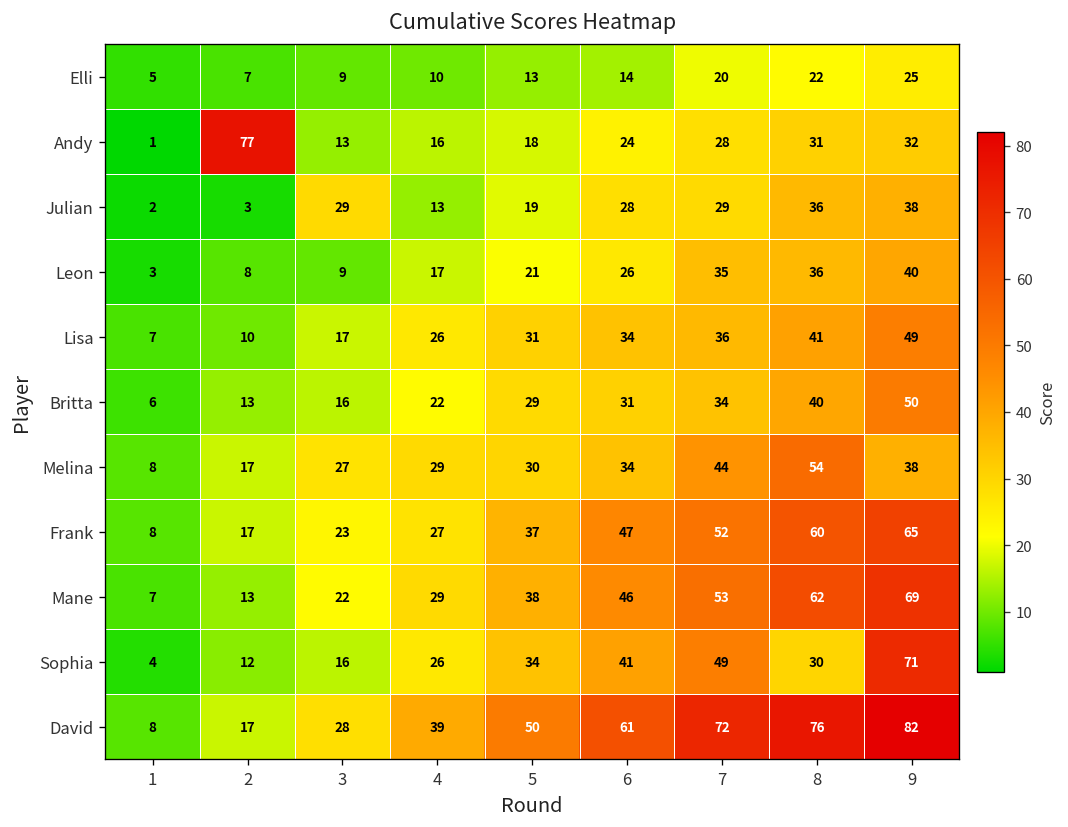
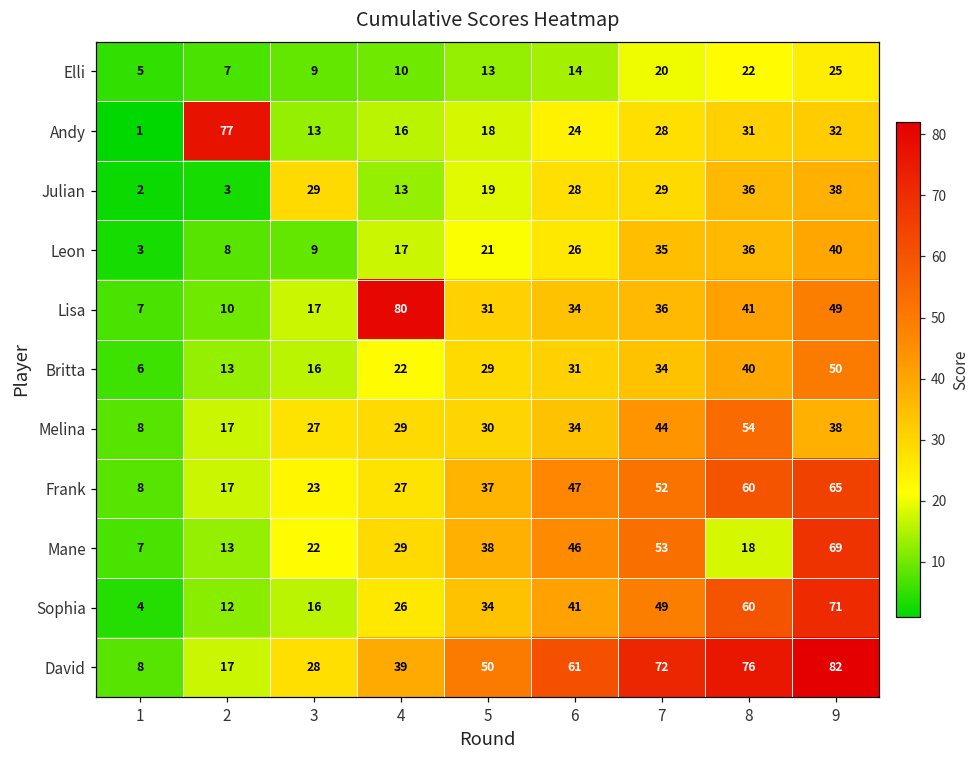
  {
    "Elli": {
      "1": 5,
      "2": 7,
      "3": 9,
      "4": 10,
      "5": 13,
      "6": 14,
      "7": 20,
      "8": 22,
      "9": 25
    },
    "Andy": {
      "1": 1,
      "2": 77,
      "3": 13,
      "4": 16,
      "5": 18,
      "6": 24,
      "7": 28,
      "8": 31,
      "9": 32
    },
    "Julian": {
      "1": 2,
      "2": 3,
      "3": 29,
      "4": 13,
      "5": 19,
      "6": 28,
      "7": 29,
      "8": 36,
      "9": 38
    },
    "Leon": {
      "1": 3,
      "2": 8,
      "3": 9,
      "4": 17,
      "5": 21,
      "6": 26,
      "7": 35,
      "8": 36,
      "9": 40
    },
    "Lisa": {
      "1": 7,
      "2": 10,
      "3": 17,
-     "4": 26,
+     "4": 80,
      "5": 31,
      "6": 34,
      "7": 36,
      "8": 41,
      "9": 49
    },
    "Britta": {
      "1": 6,
      "2": 13,
      "3": 16,
      "4": 22,
      "5": 29,
      "6": 31,
      "7": 34,
      "8": 40,
      "9": 50
    },
    "Melina": {
      "1": 8,
      "2": 17,
      "3": 27,
      "4": 29,
      "5": 30,
      "6": 34,
      "7": 44,
      "8": 54,
      "9": 38
    },
    "Frank": {
      "1": 8,
      "2": 17,
      "3": 23,
      "4": 27,
      "5": 37,
      "6": 47,
      "7": 52,
      "8": 60,
      "9": 65
    },
    "Mane": {
      "1": 7,
      "2": 13,
      "3": 22,
      "4": 29,
      "5": 38,
      "6": 46,
      "7": 53,
-     "8": 62,
+     "8": 18,
      "9": 69
    },
    "Sophia": {
      "1": 4,
      "2": 12,
      "3": 16,
      "4": 26,
      "5": 34,
      "6": 41,
      "7": 49,
-     "8": 30,
+     "8": 60,
      "9": 71
    },
    "David": {
      "1": 8,
      "2": 17,
      "3": 28,
      "4": 39,
      "5": 50,
      "6": 61,
      "7": 72,
      "8": 76,
      "9": 82
    }
  }
